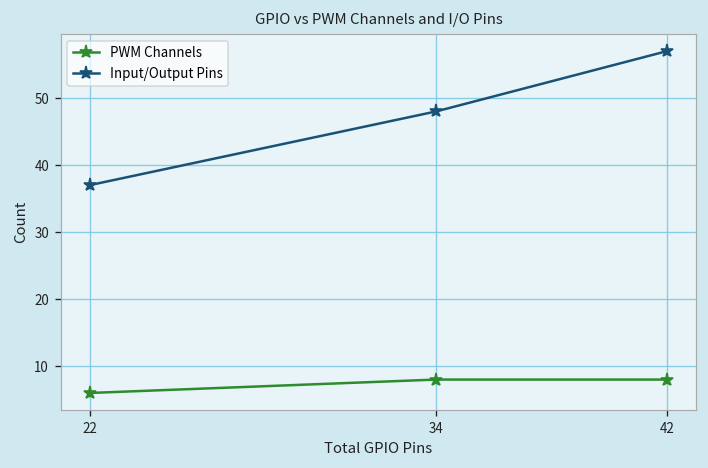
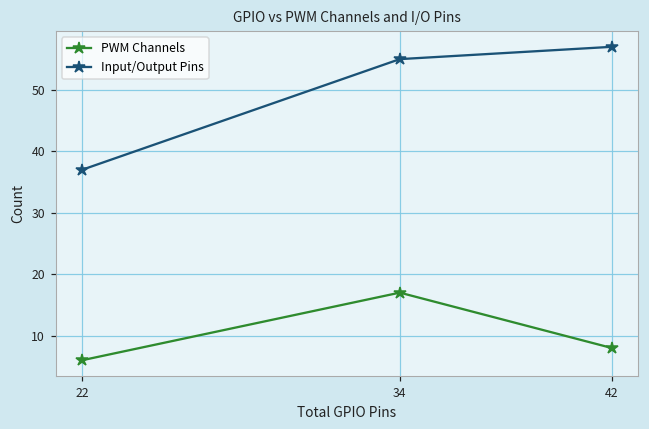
  {
    "PWM Channels": {
      "22": 6,
-     "34": 8,
+     "34": 17,
      "42": 8
    },
    "Input/Output Pins": {
      "22": 37,
-     "34": 48,
+     "34": 55,
      "42": 57
    }
  }
